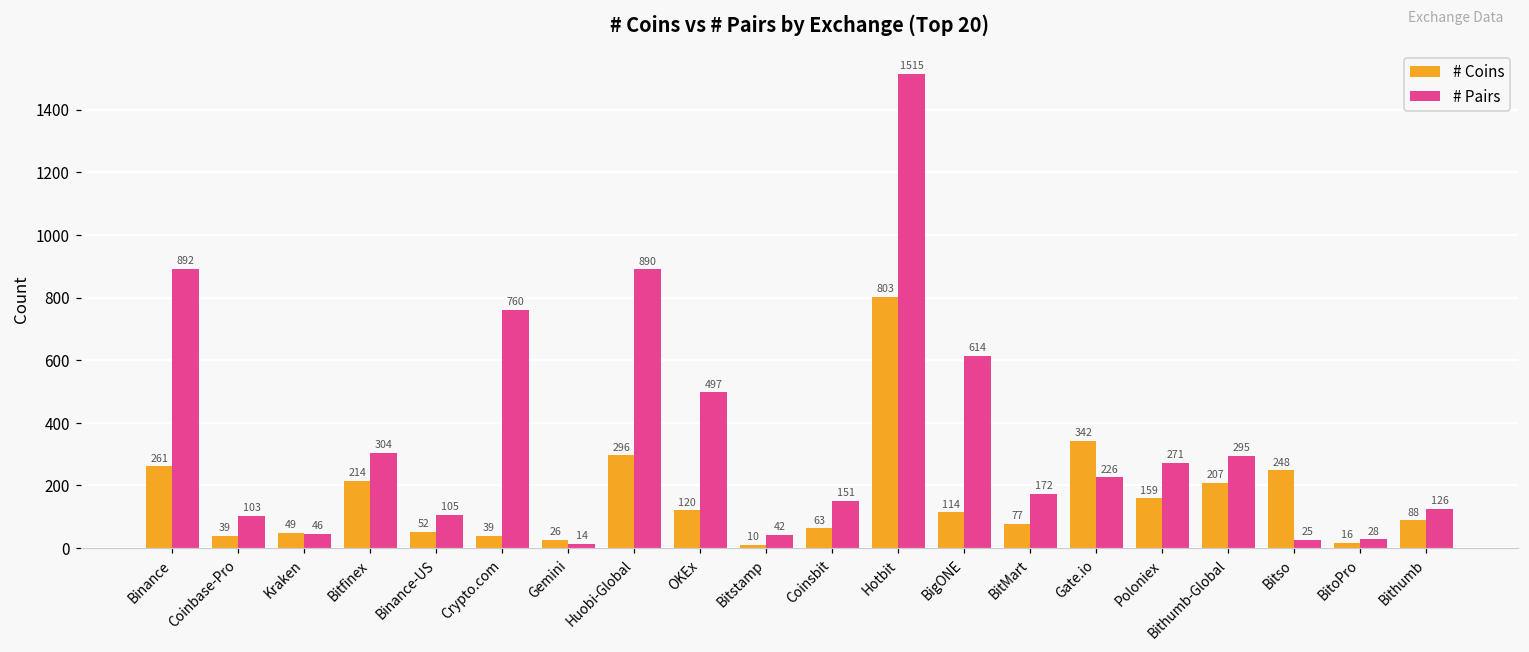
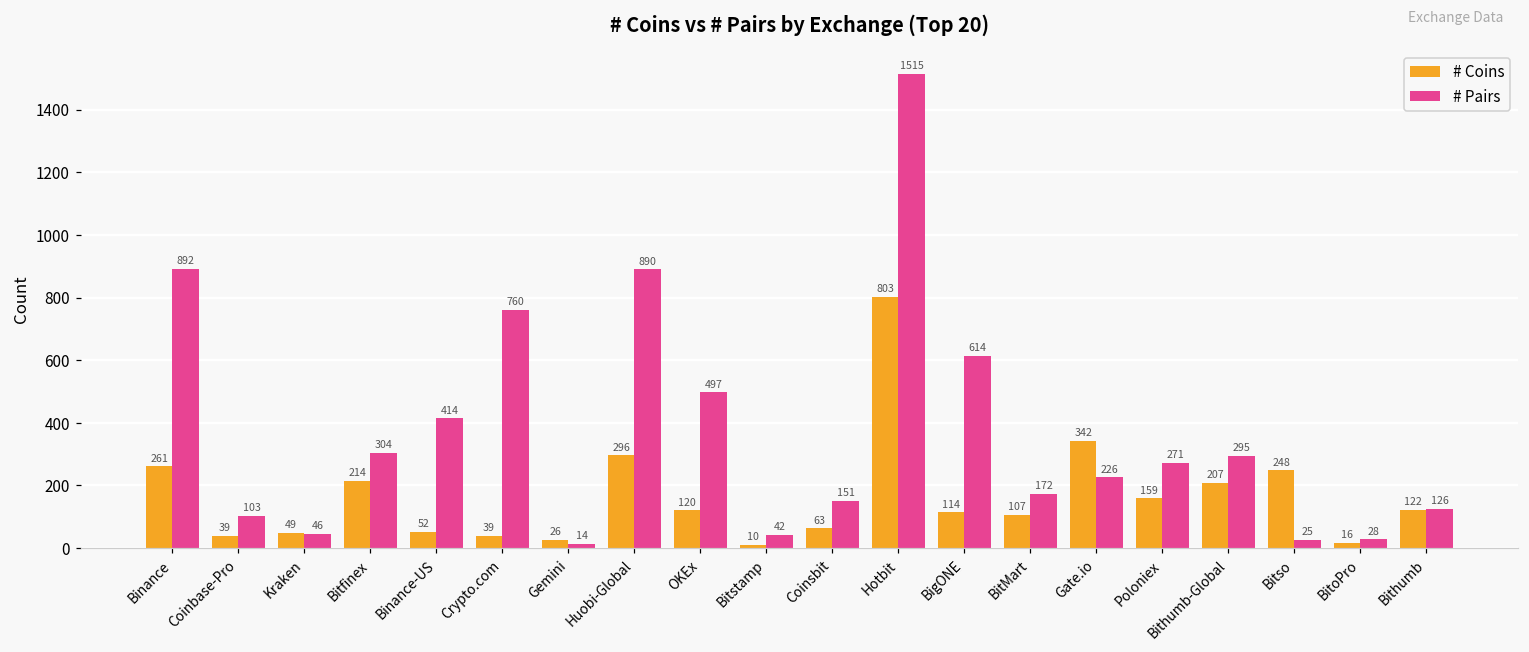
  {
    "# Coins": {
      "Binance": 261,
      "Coinbase-Pro": 39,
      "Kraken": 49,
      "Bitfinex": 214,
      "Binance-US": 52,
      "Crypto.com": 39,
      "Gemini": 26,
      "Huobi-Global": 296,
      "OKEx": 120,
      "Bitstamp": 10,
      "Coinsbit": 63,
      "Hotbit": 803,
      "BigONE": 114,
-     "BitMart": 77,
+     "BitMart": 107,
      "Gate.io": 342,
      "Poloniex": 159,
      "Bithumb-Global": 207,
      "Bitso": 248,
      "BitoPro": 16,
-     "Bithumb": 88
+     "Bithumb": 122
    },
    "# Pairs": {
      "Binance": 892,
      "Coinbase-Pro": 103,
      "Kraken": 46,
      "Bitfinex": 304,
-     "Binance-US": 105,
+     "Binance-US": 414,
      "Crypto.com": 760,
      "Gemini": 14,
      "Huobi-Global": 890,
      "OKEx": 497,
      "Bitstamp": 42,
      "Coinsbit": 151,
      "Hotbit": 1515,
      "BigONE": 614,
      "BitMart": 172,
      "Gate.io": 226,
      "Poloniex": 271,
      "Bithumb-Global": 295,
      "Bitso": 25,
      "BitoPro": 28,
      "Bithumb": 126
    }
  }
